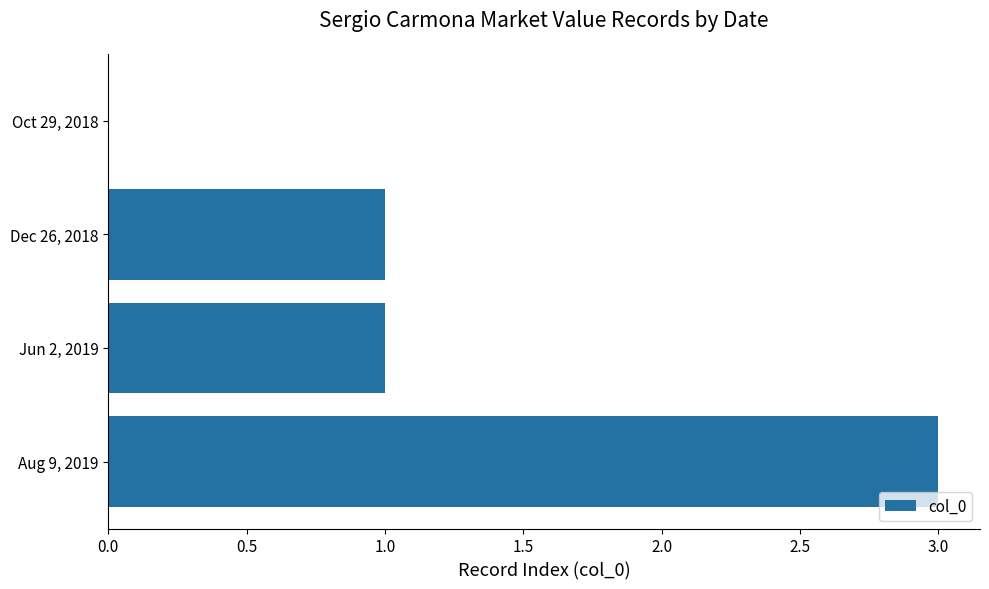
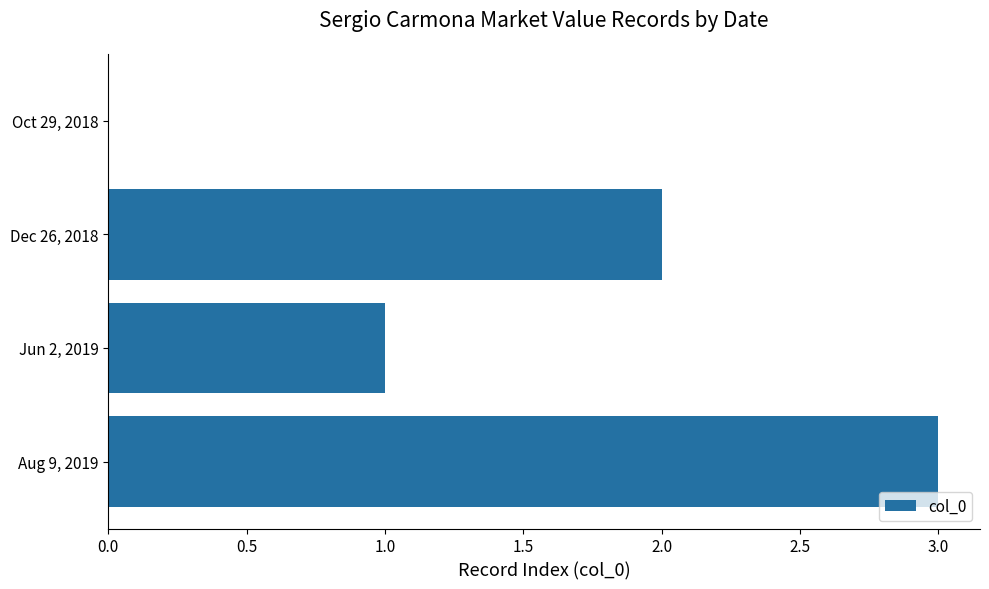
  {
    "Oct 29, 2018": 0,
-   "Dec 26, 2018": 1,
+   "Dec 26, 2018": 2,
    "Jun 2, 2019": 1,
    "Aug 9, 2019": 3
  }
